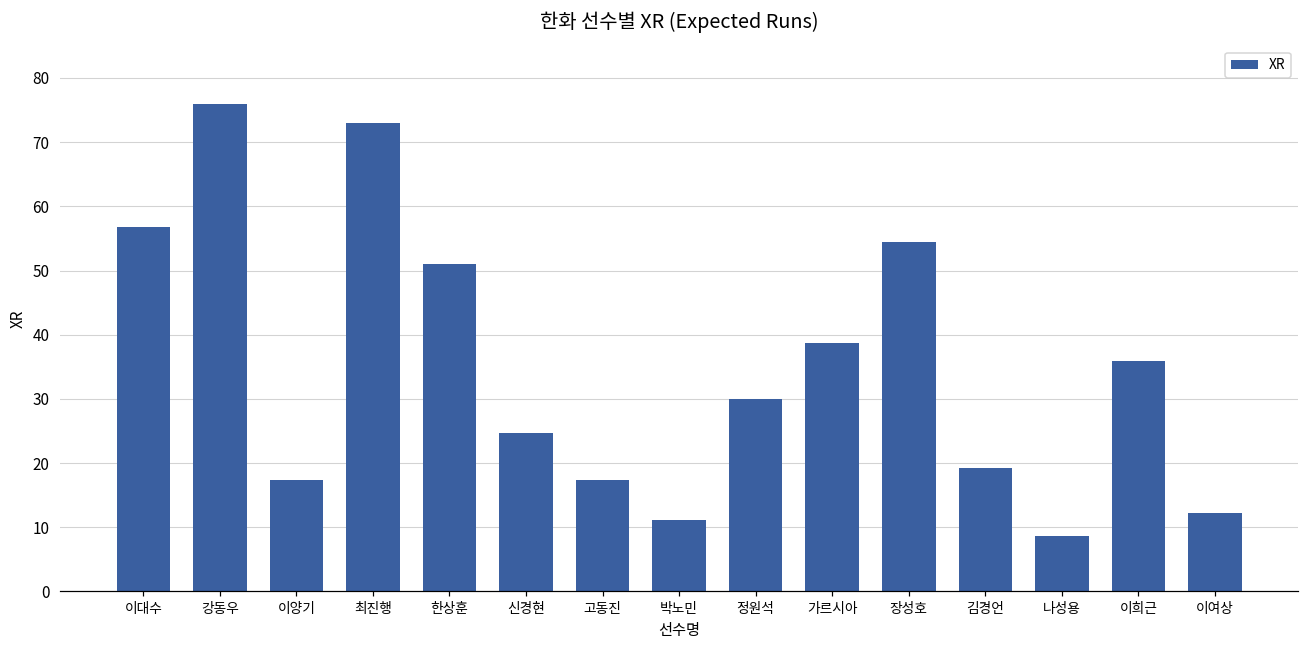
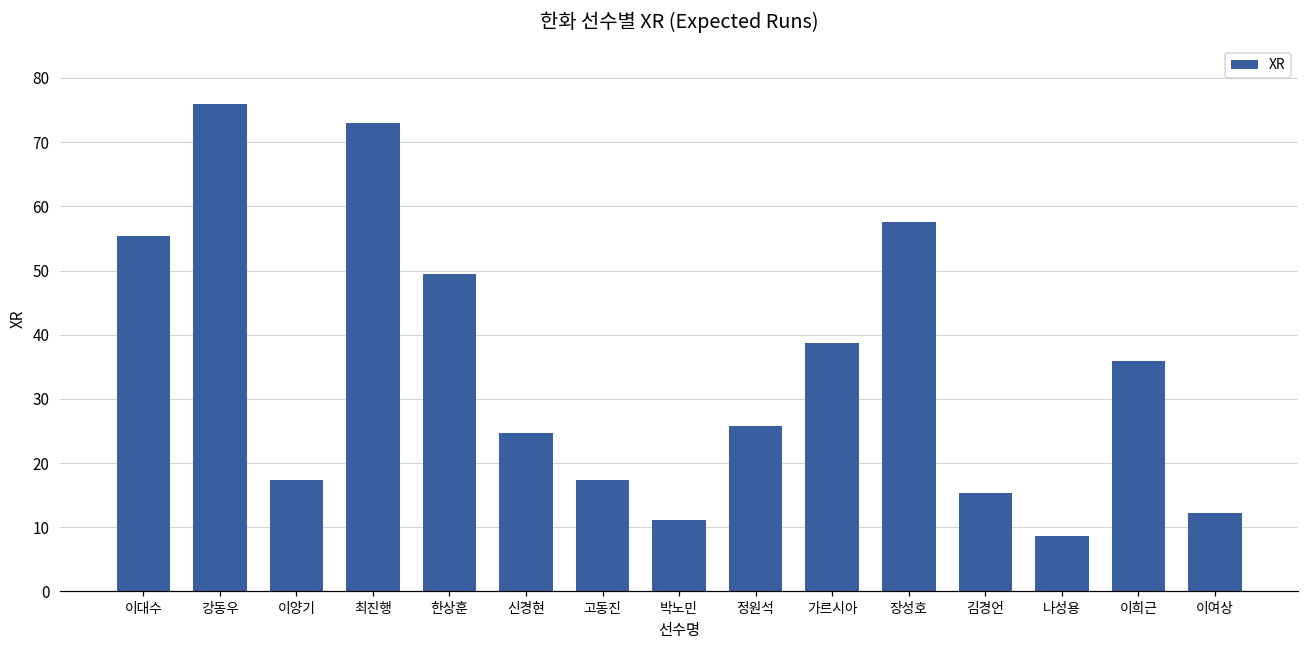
  {
-   "이대수": 57,
+   "이대수": 55,
    "강동우": 76,
    "이양기": 17,
    "최진행": 73,
-   "한상훈": 51,
+   "한상훈": 49,
    "신경현": 25,
    "고동진": 17,
    "박노민": 11,
-   "정원석": 30,
+   "정원석": 26,
    "가르시아": 39,
-   "장성호": 54,
-   "김경언": 19,
+   "장성호": 58,
+   "김경언": 15,
    "나성용": 9,
    "이희근": 36,
    "이여상": 12
  }
